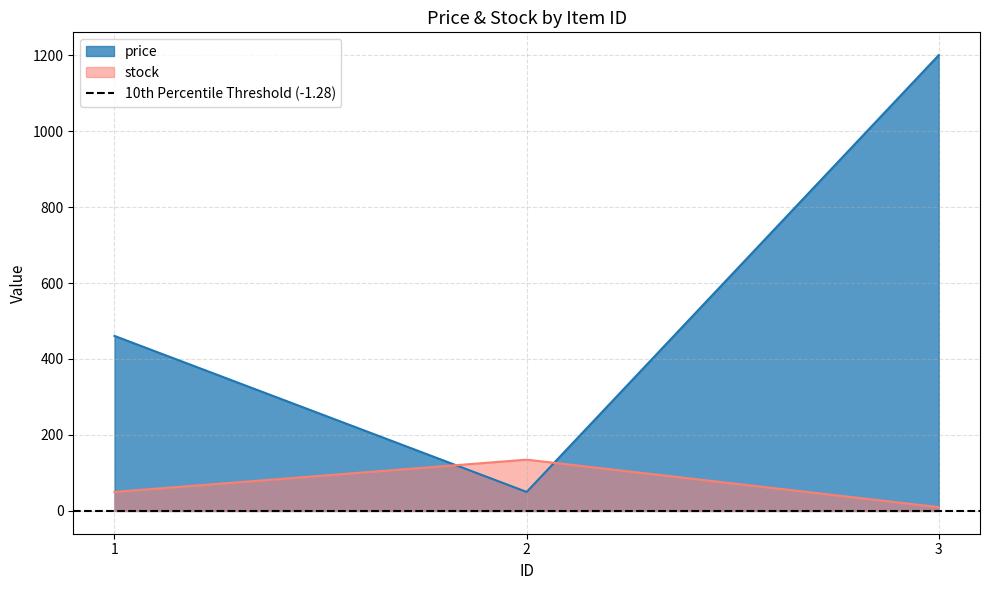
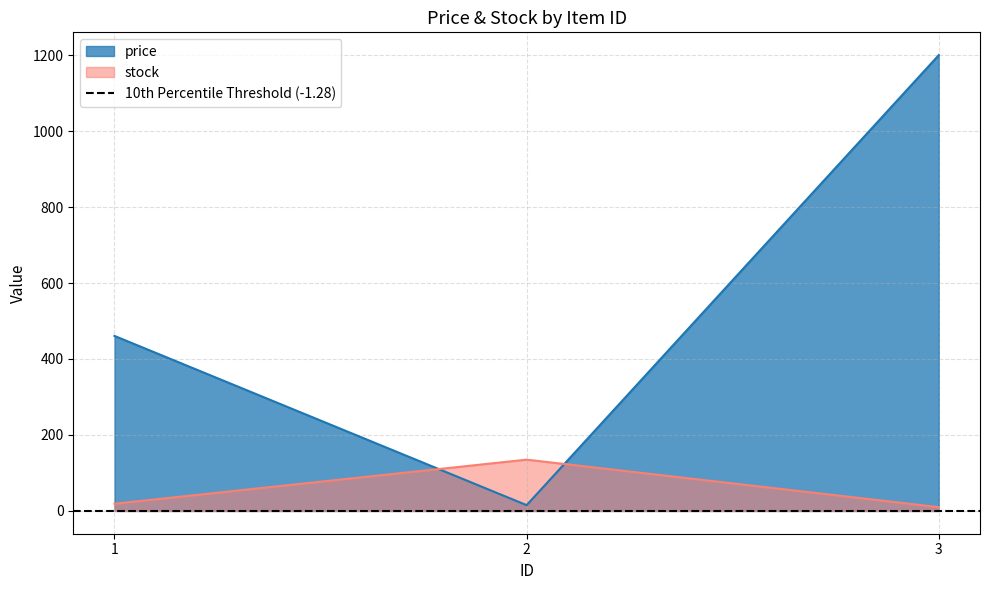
  {
    "price": {
      "1": 460,
-     "2": 50,
+     "2": 20,
      "3": 1200
    },
    "stock": {
-     "1": 50,
+     "1": 20,
      "2": 140,
      "3": 10
    }
  }
